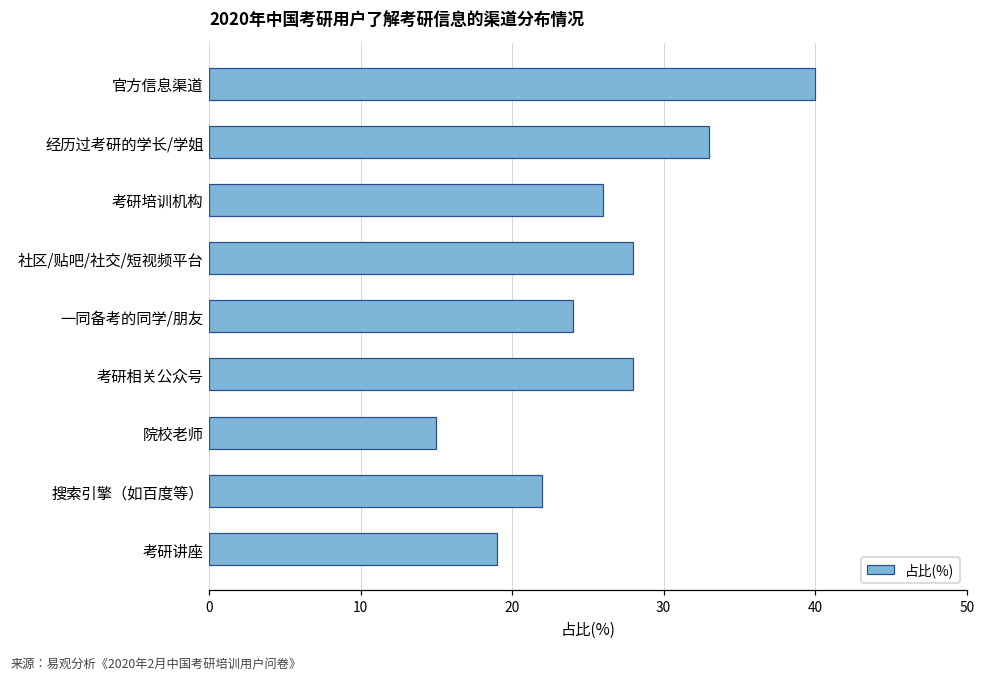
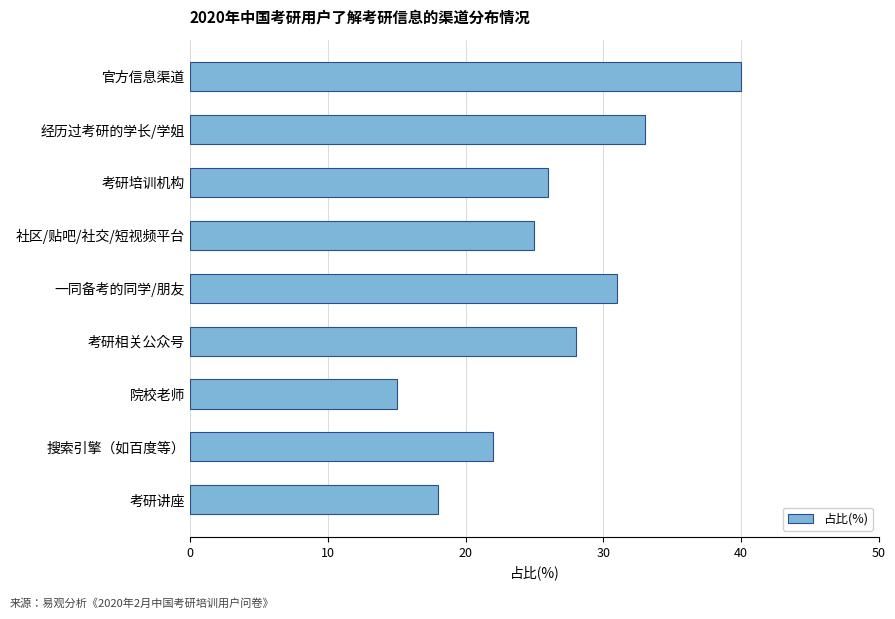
  {
    "官方信息渠道": 40,
    "经历过考研的学长/学姐": 33,
    "考研培训机构": 26,
-   "社区/贴吧/社交/短视频平台": 28,
-   "一同备考的同学/朋友": 24,
+   "社区/贴吧/社交/短视频平台": 25,
+   "一同备考的同学/朋友": 31,
    "考研相关公众号": 28,
    "院校老师": 15,
    "搜索引擎（如百度等）": 22,
-   "考研讲座": 19
+   "考研讲座": 18
  }
